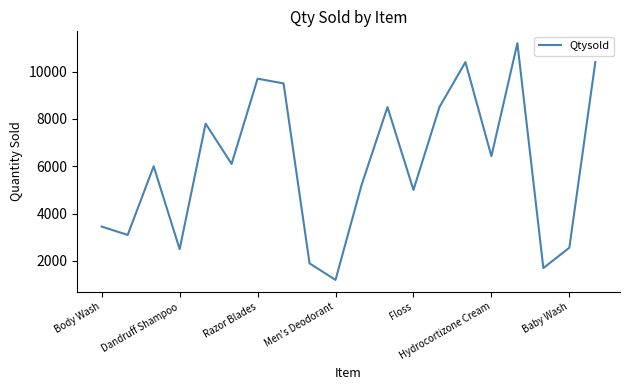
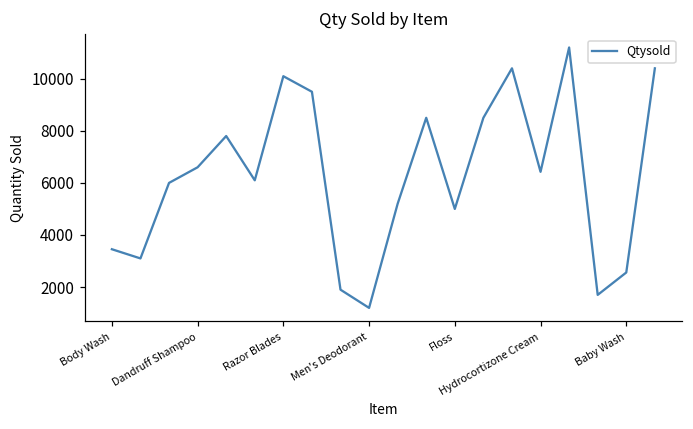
  {
    "Body Wash": 3500,
-   "Dandruff Shampoo": 2500,
-   "Razor Blades": 9700,
+   "Dandruff Shampoo": 6600,
+   "Razor Blades": 10100,
    "Men's Deodorant": 1200,
    "Floss": 5000,
    "Hydrocortizone Cream": 6400,
    "Baby Wash": 2600
  }
